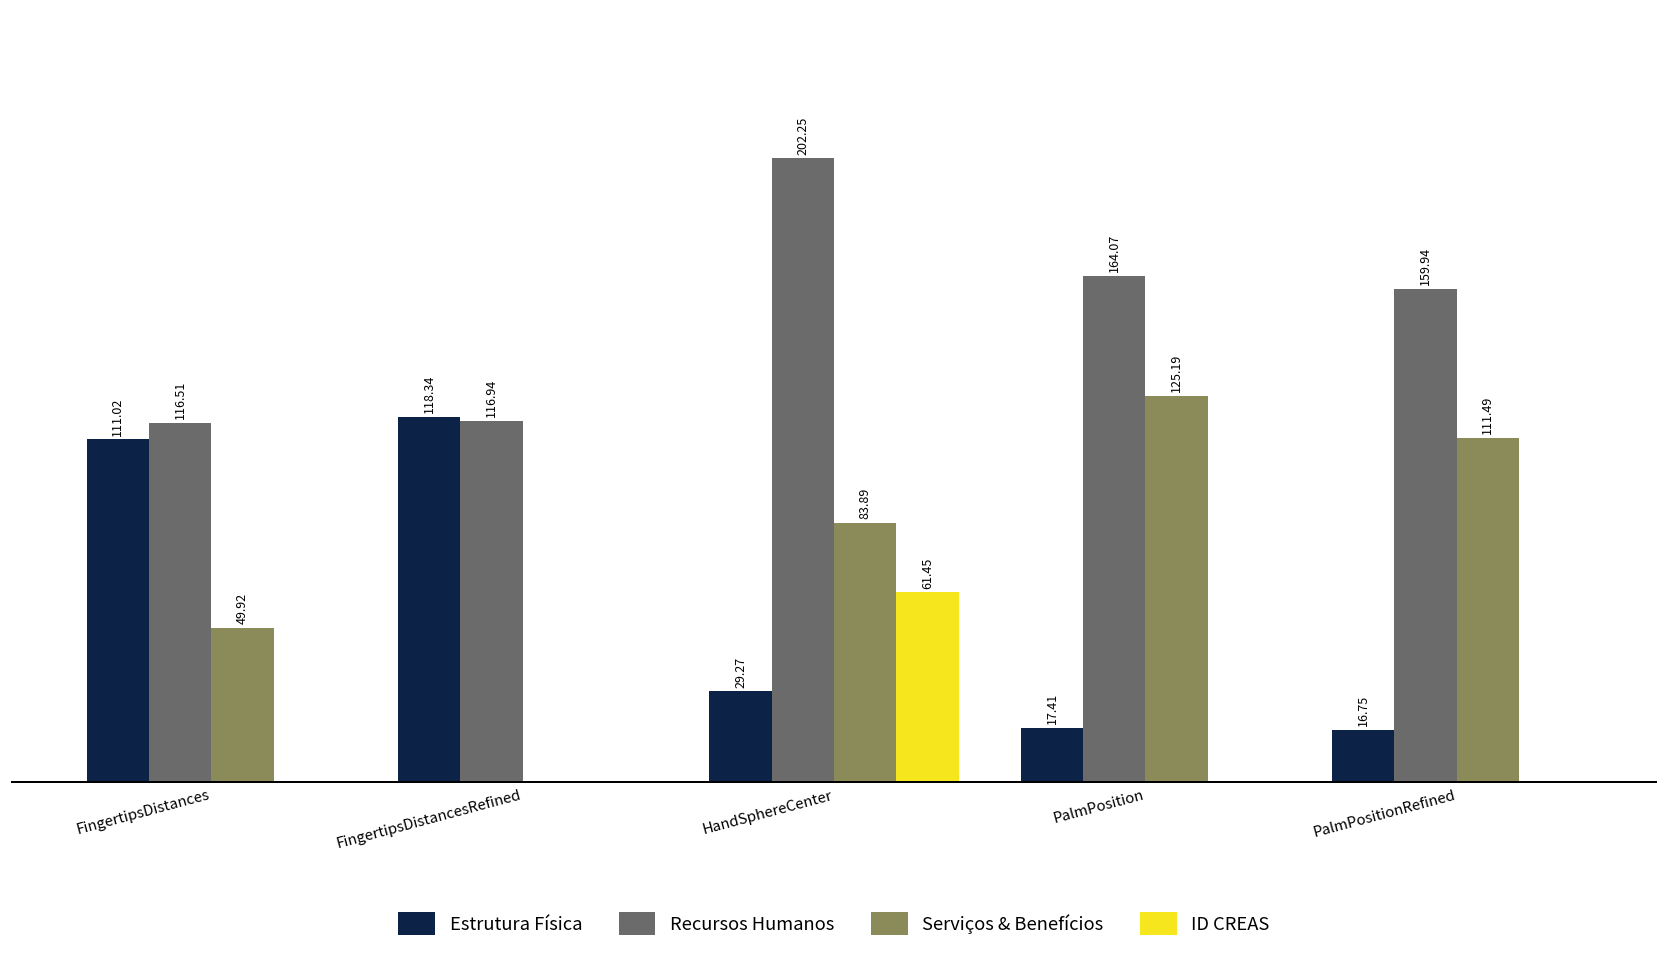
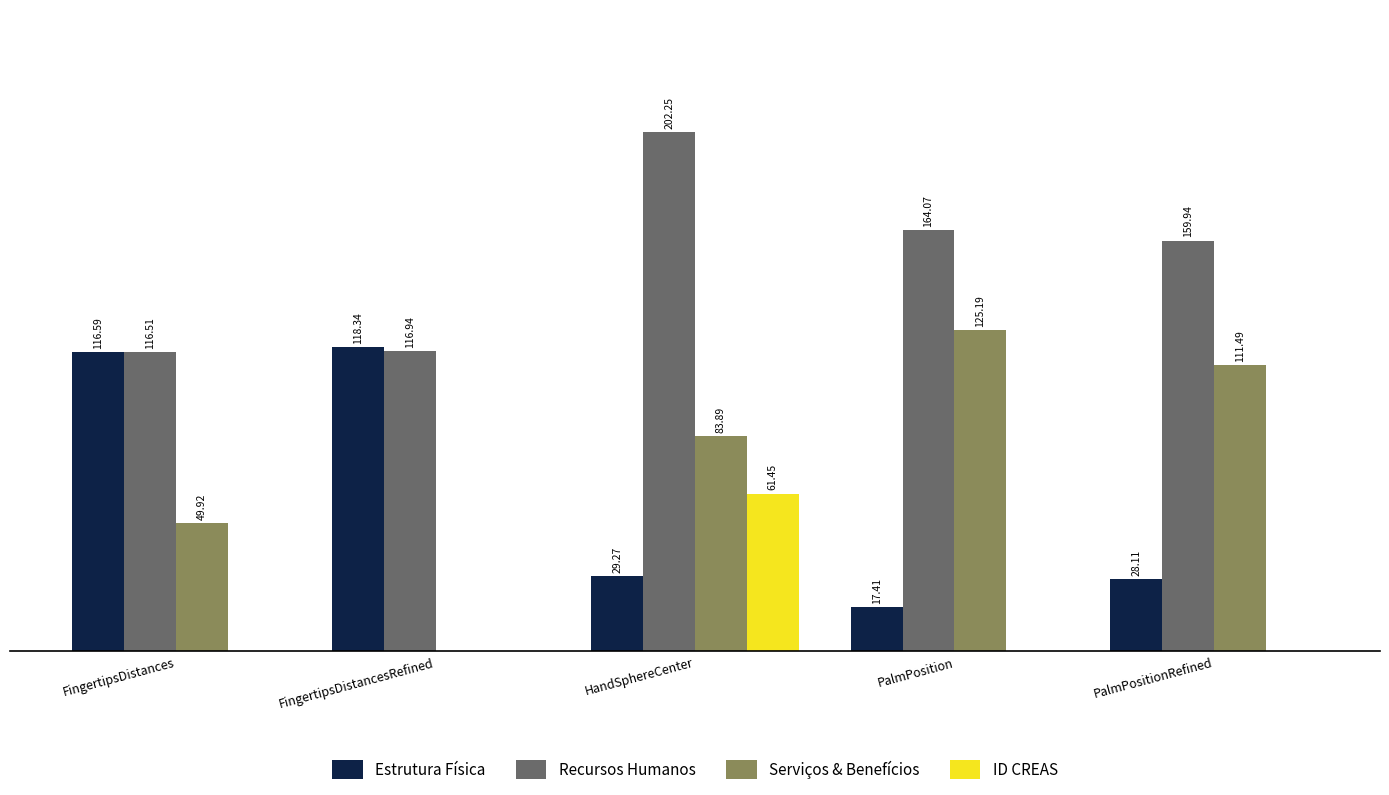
  {
    "Estrutura Física": {
-     "FingertipsDistances": 111.02,
+     "FingertipsDistances": 116.59,
      "FingertipsDistancesRefined": 118.34,
      "HandSphereCenter": 29.27,
      "PalmPosition": 17.41,
-     "PalmPositionRefined": 16.75
+     "PalmPositionRefined": 28.11
    },
    "ID CREAS": {
      "HandSphereCenter": 61.45
    }
  }
